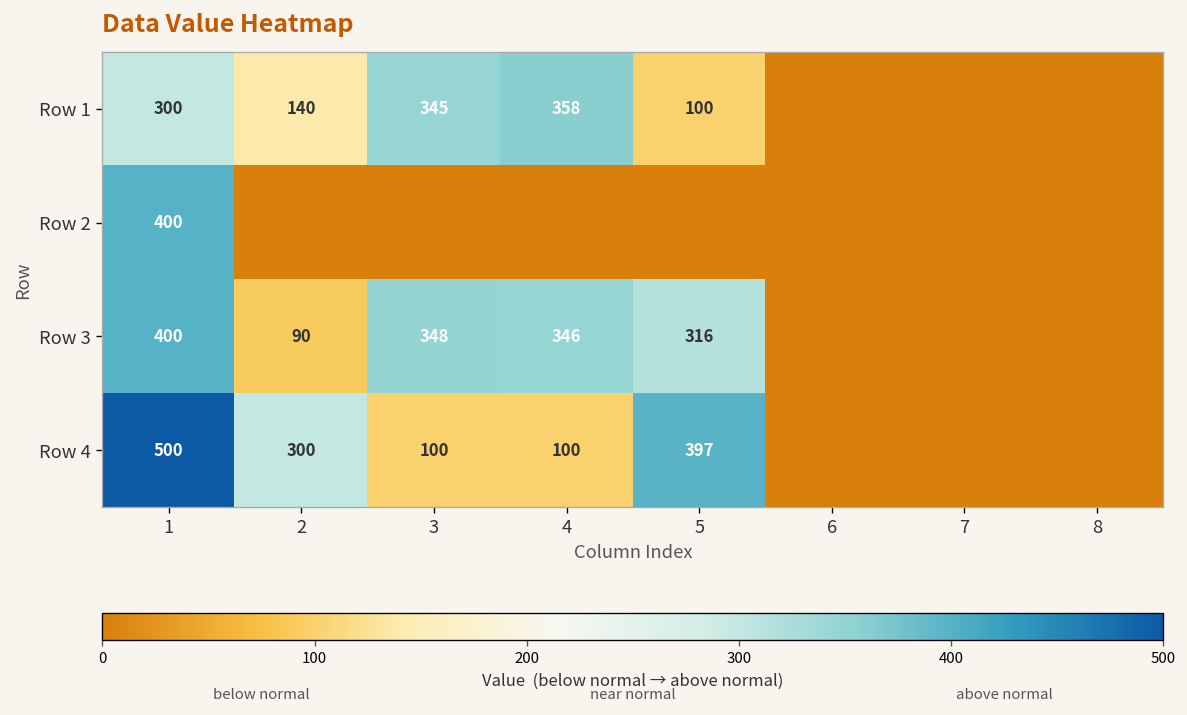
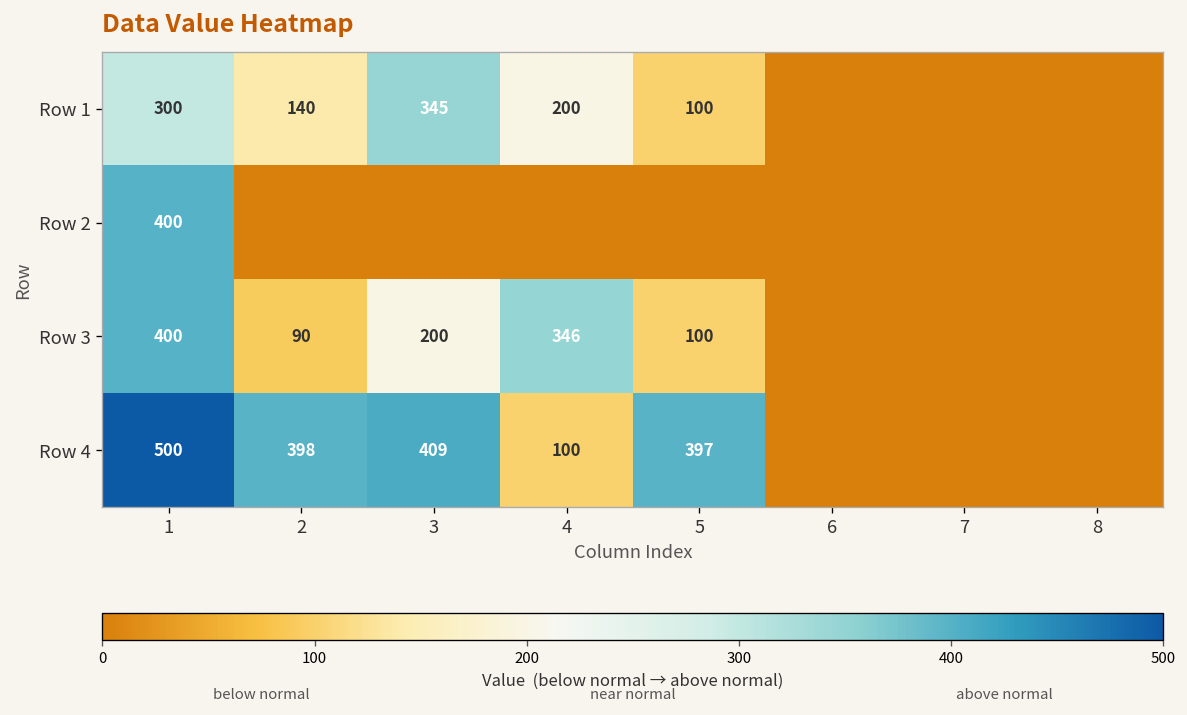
  {
    "Row 1": {
      "1": 300,
      "2": 140,
      "3": 345,
-     "4": 358,
+     "4": 200,
      "5": 100
    },
    "Row 2": {
      "1": 400
    },
    "Row 3": {
      "1": 400,
      "2": 90,
-     "3": 348,
+     "3": 200,
      "4": 346,
-     "5": 316
+     "5": 100
    },
    "Row 4": {
      "1": 500,
-     "2": 300,
-     "3": 100,
+     "2": 398,
+     "3": 409,
      "4": 100,
      "5": 397
    }
  }
